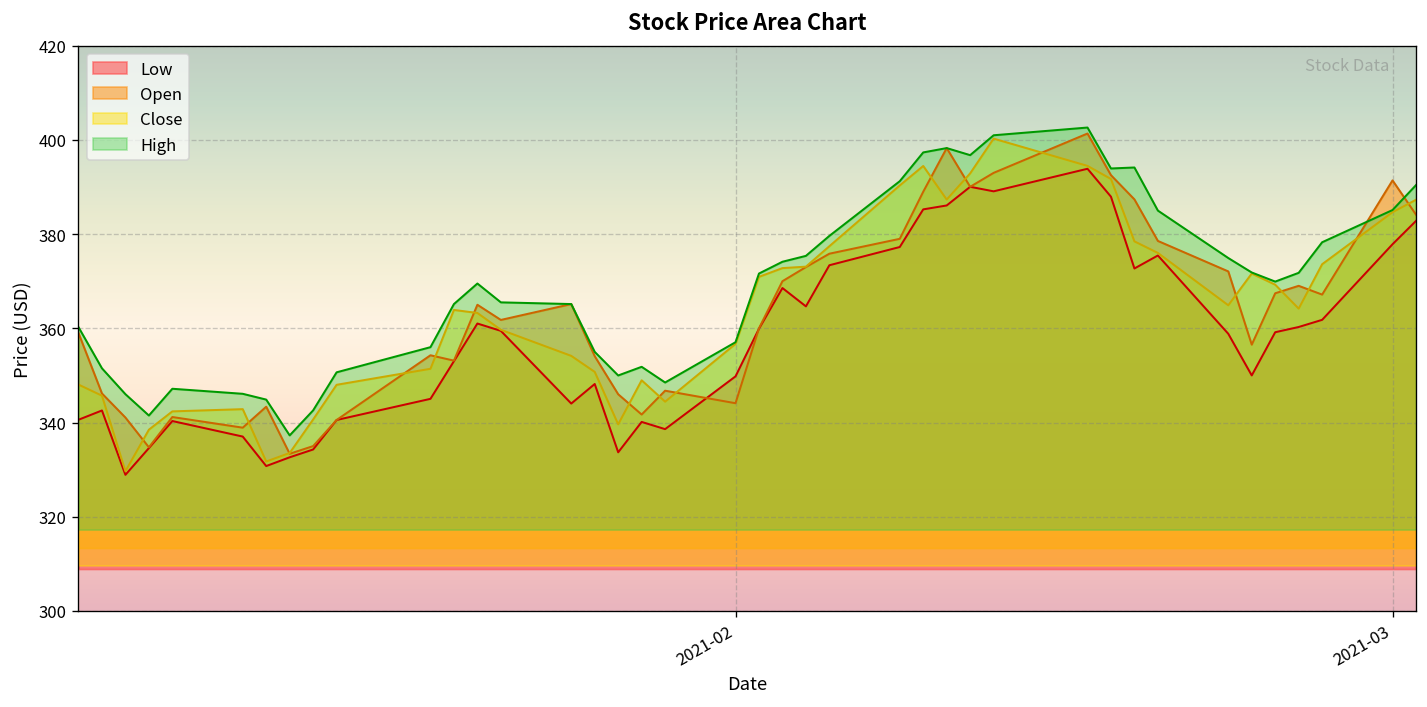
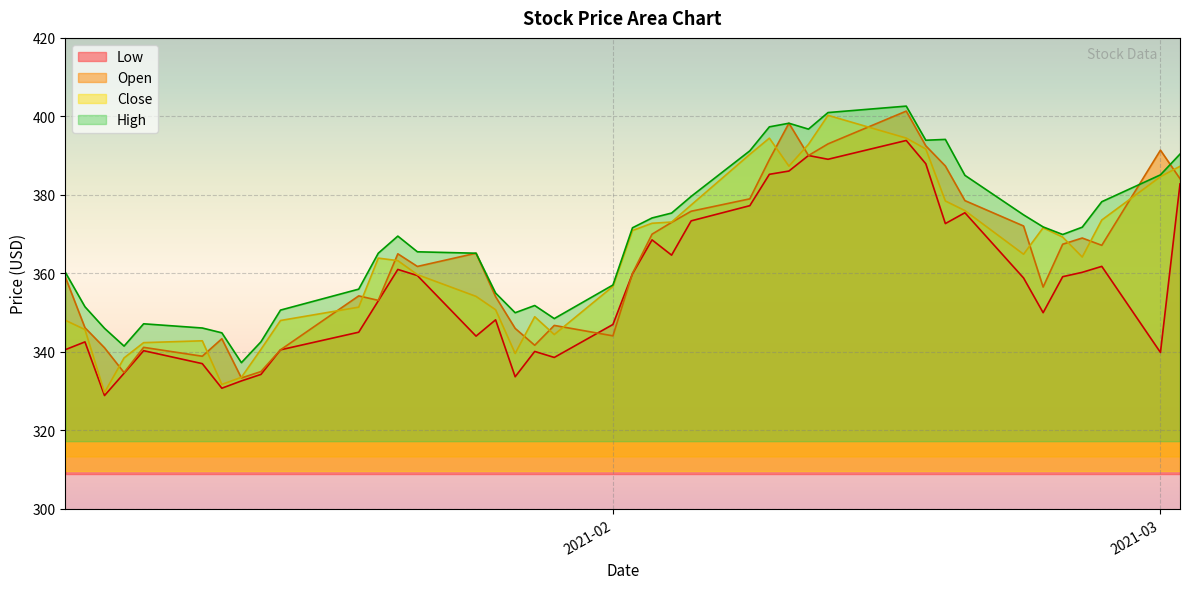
  {
    "Low": {
-     "2021-02": 350,
-     "2021-03": 378
+     "2021-02": 347,
+     "2021-03": 340
    },
    "Open": {
      "2021-02": 344,
      "2021-03": 391
    }
  }
